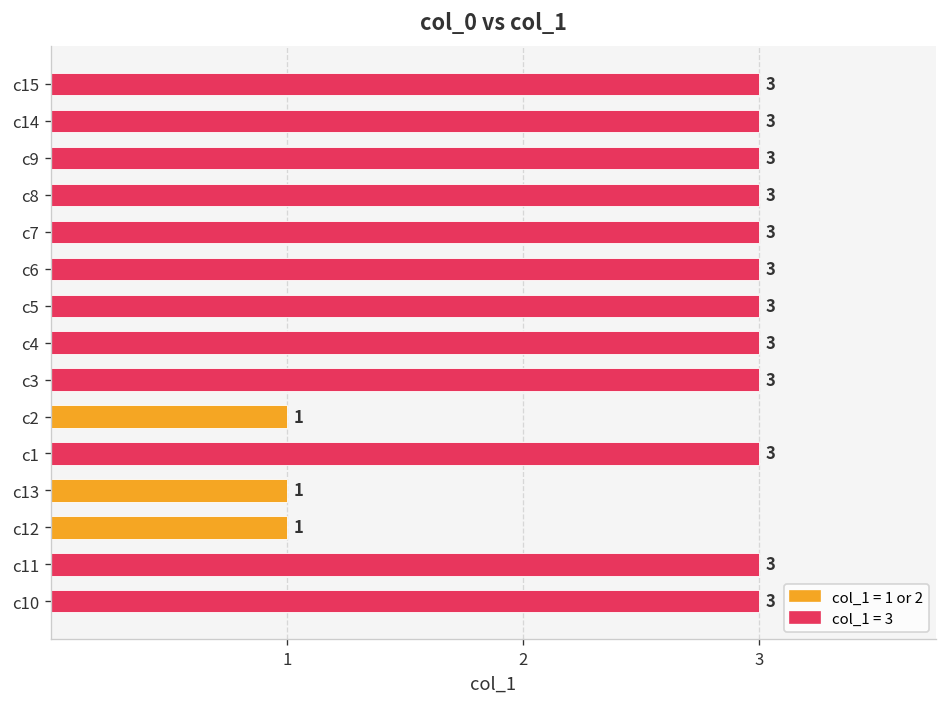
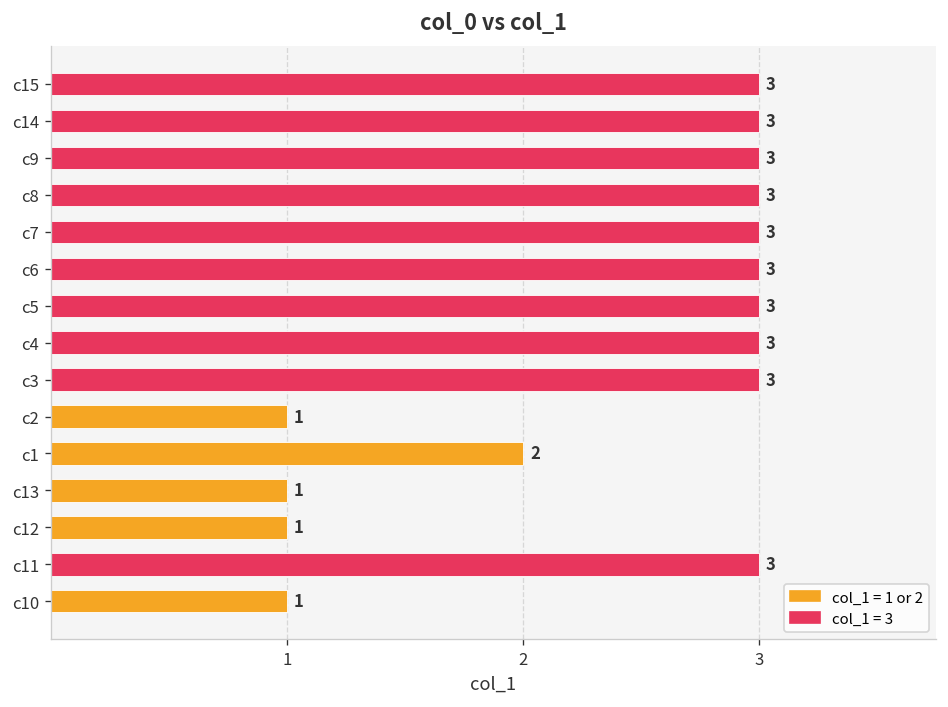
  {
    "c15": 3,
    "c14": 3,
    "c9": 3,
    "c8": 3,
    "c7": 3,
    "c6": 3,
    "c5": 3,
    "c4": 3,
    "c3": 3,
    "c2": 1,
-   "c1": 3,
+   "c1": 2,
    "c13": 1,
    "c12": 1,
    "c11": 3,
-   "c10": 3
+   "c10": 1
  }
